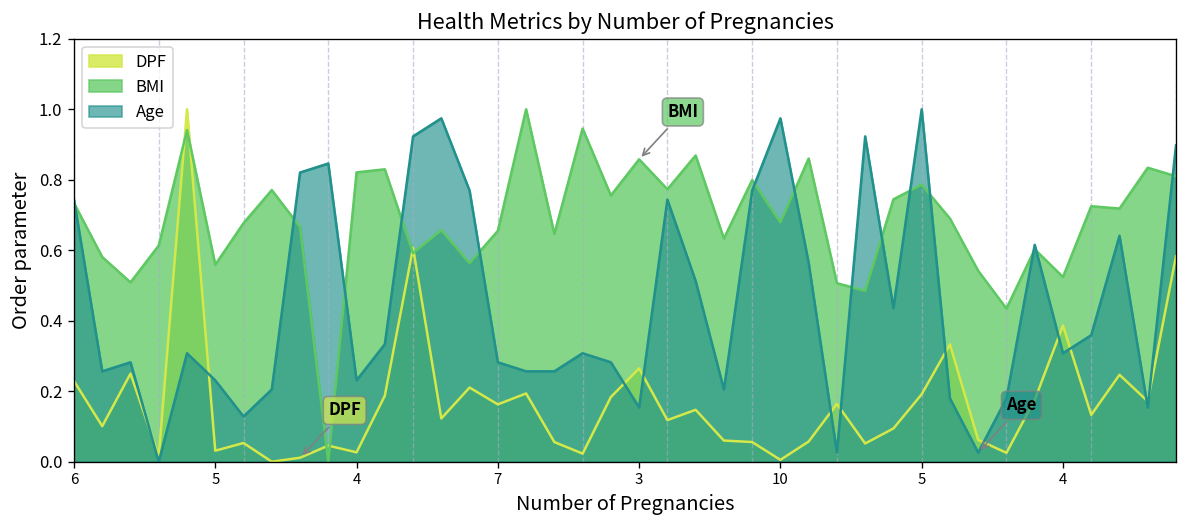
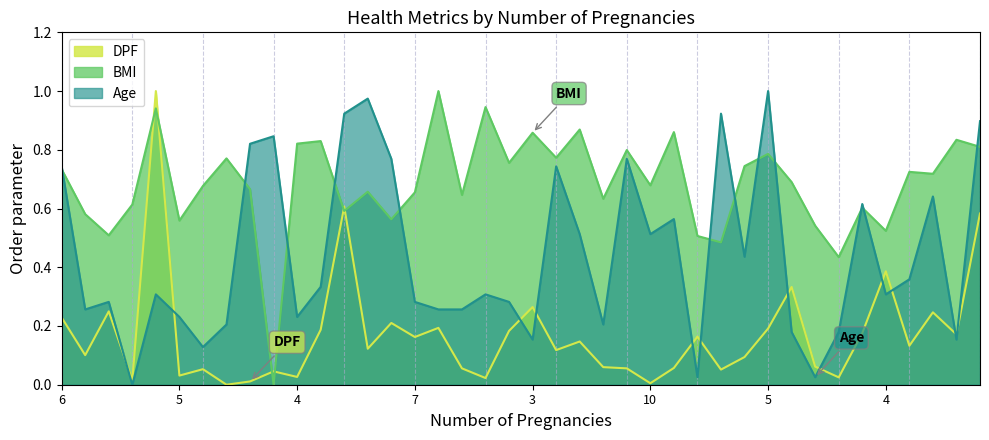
  {
    "BMI": {
      "10": 0.68
    },
    "Age": {
-     "10": 0.97
+     "10": 0.51
    },
    "DPF": {
      "10": 0.01
    }
  }
